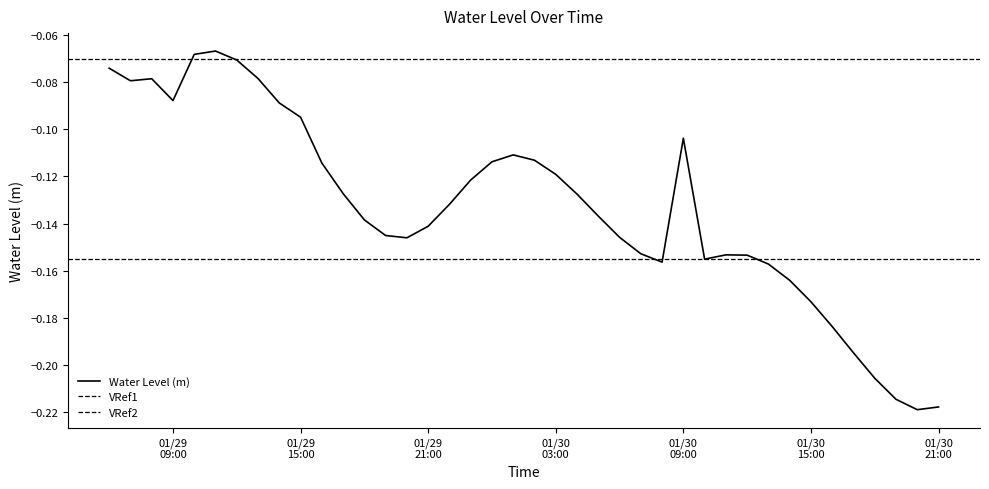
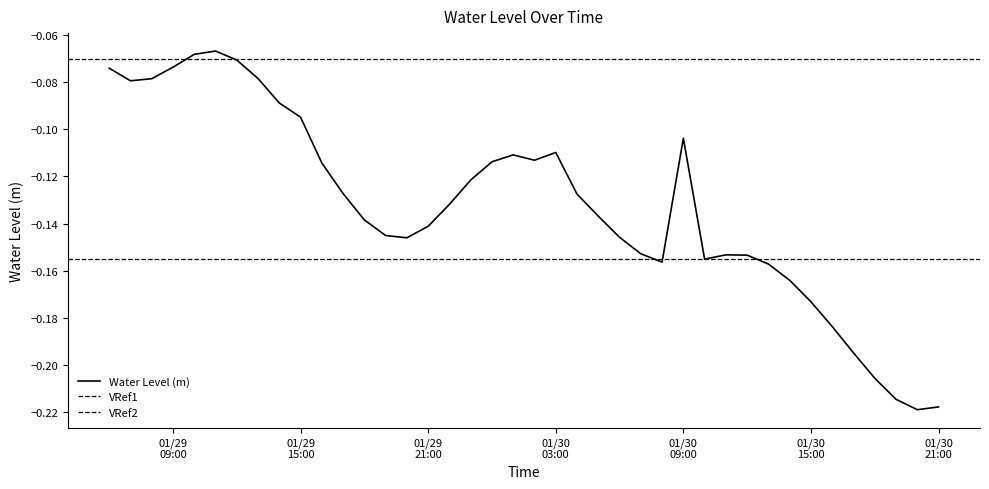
  {
-   "01/29 09:00": -0.088,
+   "01/29 09:00": -0.074,
    "01/29 15:00": -0.095,
    "01/29 21:00": -0.141,
-   "01/30 03:00": -0.119,
+   "01/30 03:00": -0.110,
    "01/30 09:00": -0.104,
    "01/30 15:00": -0.173,
    "01/30 21:00": -0.218
  }
